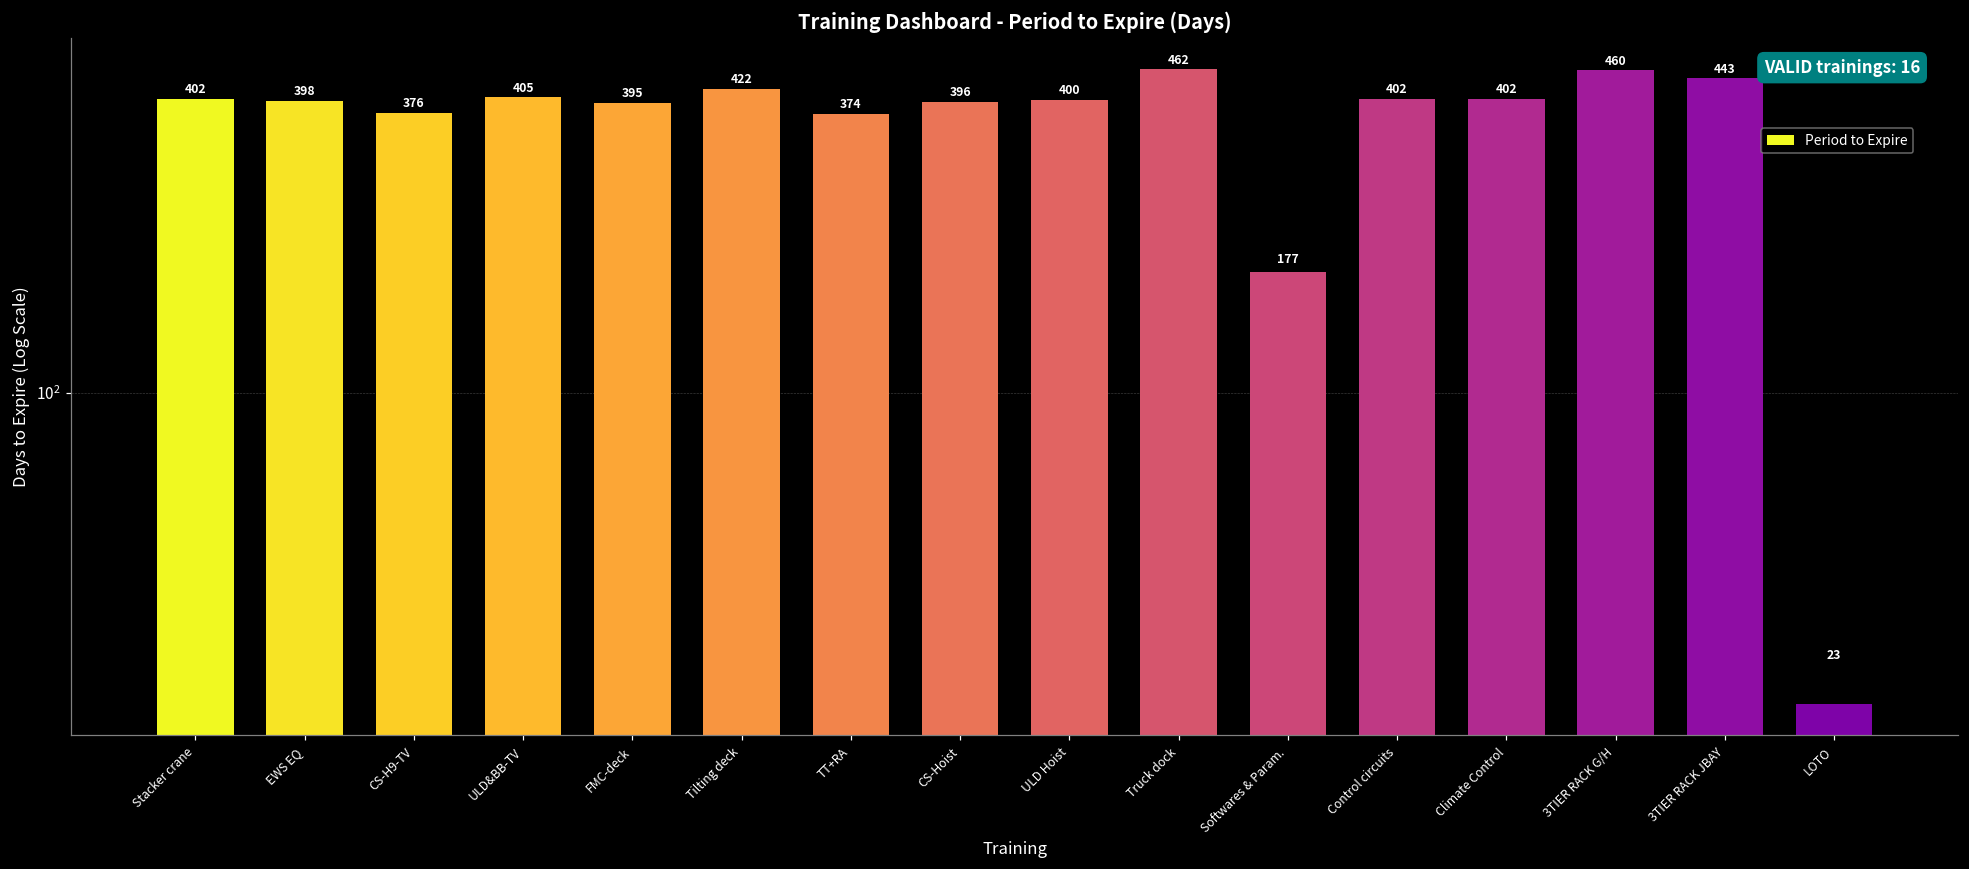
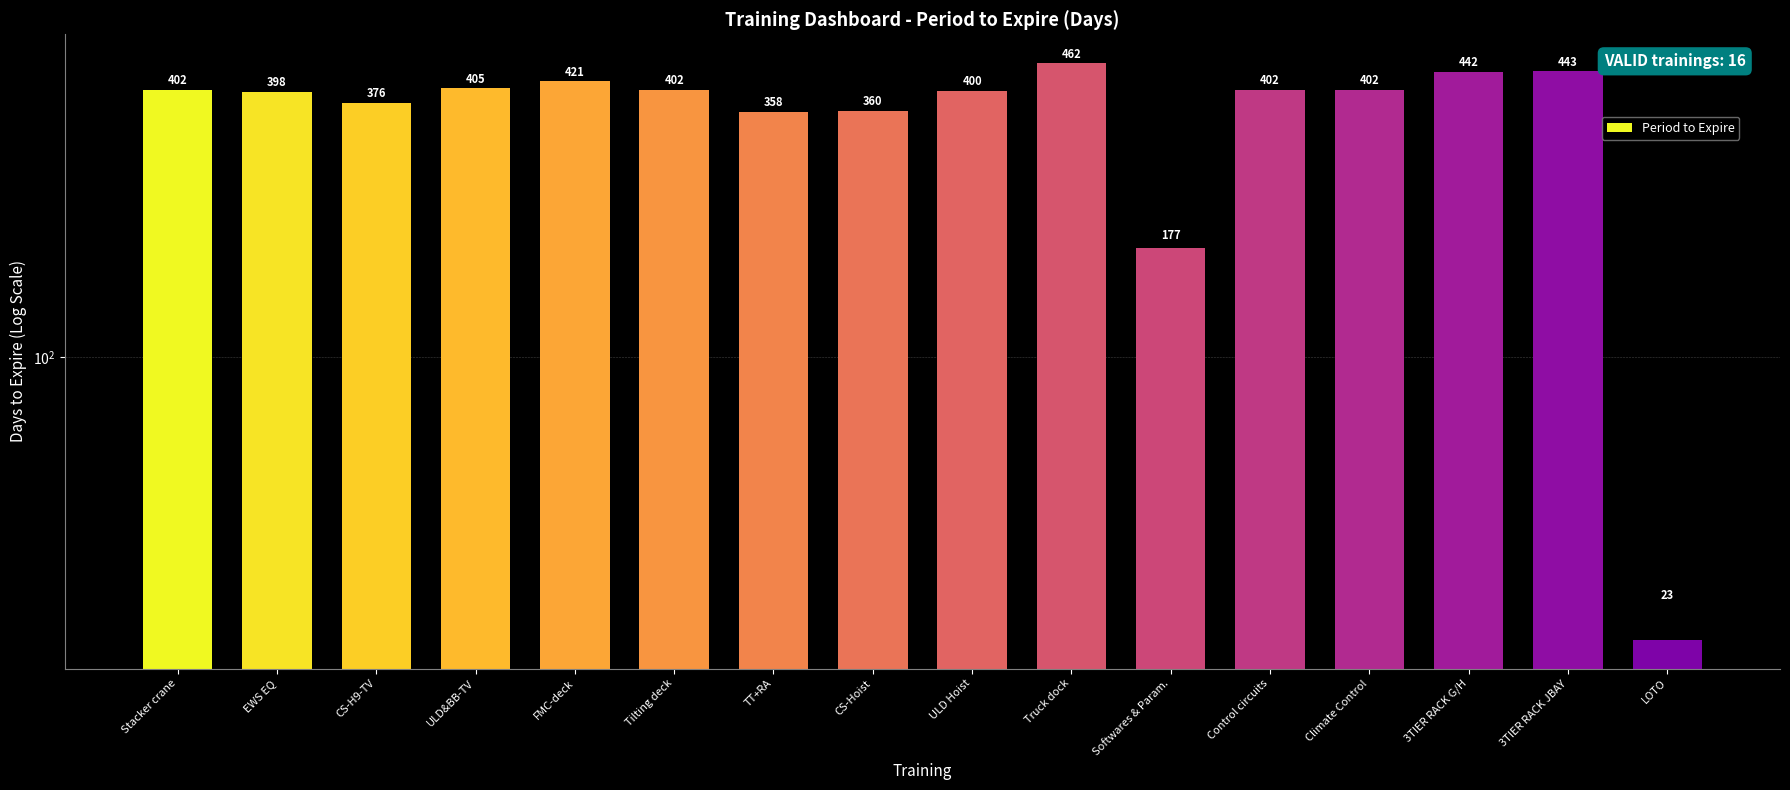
  {
    "Stacker crane": 402,
    "EWS EQ": 398,
    "CS-H9-TV": 376,
    "ULD&BB-TV": 405,
-   "FMC-deck": 395,
-   "Tilting deck": 422,
-   "TT+RA": 374,
-   "CS-Hoist": 396,
+   "FMC-deck": 421,
+   "Tilting deck": 402,
+   "TT+RA": 358,
+   "CS-Hoist": 360,
    "ULD Hoist": 400,
    "Truck dock": 462,
    "Softwares & Param.": 177,
    "Control circuits": 402,
    "Climate Control": 402,
-   "3TIER RACK G/H": 460,
+   "3TIER RACK G/H": 442,
    "3TIER RACK JBAY": 443
  }
